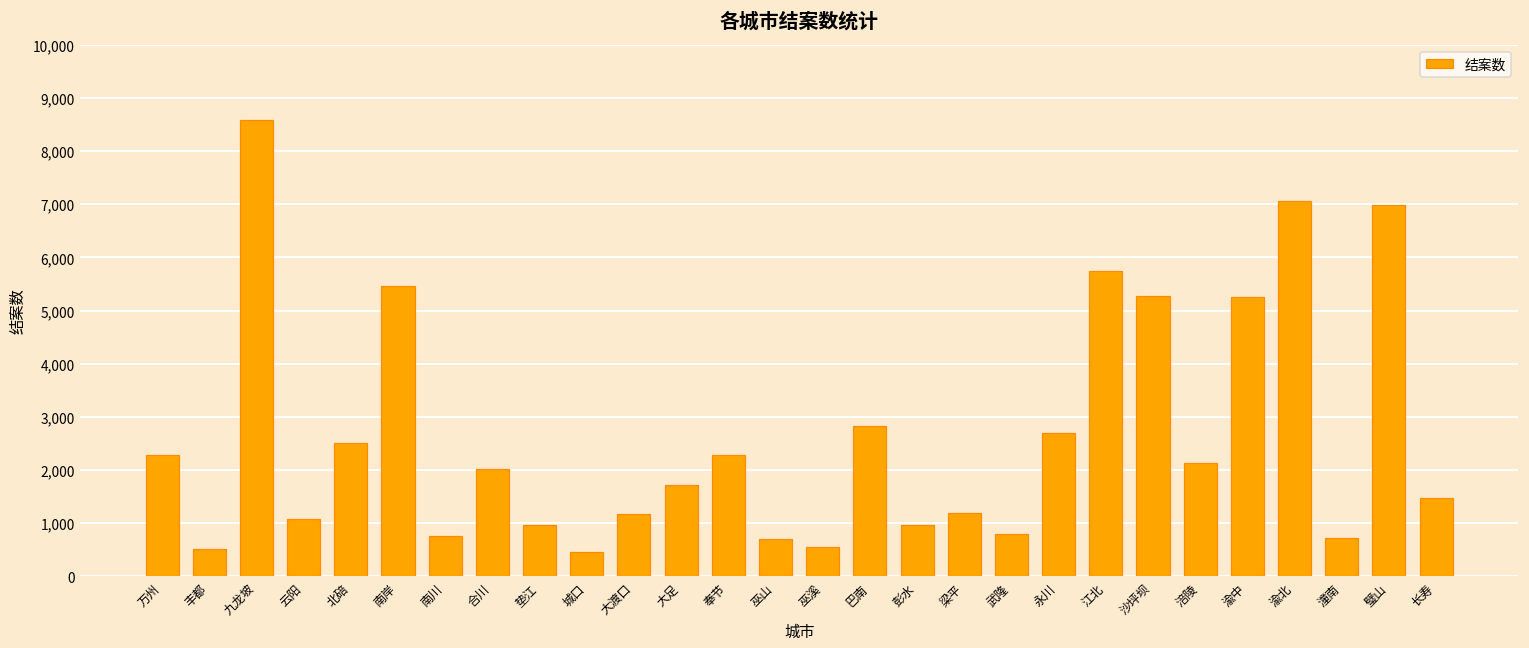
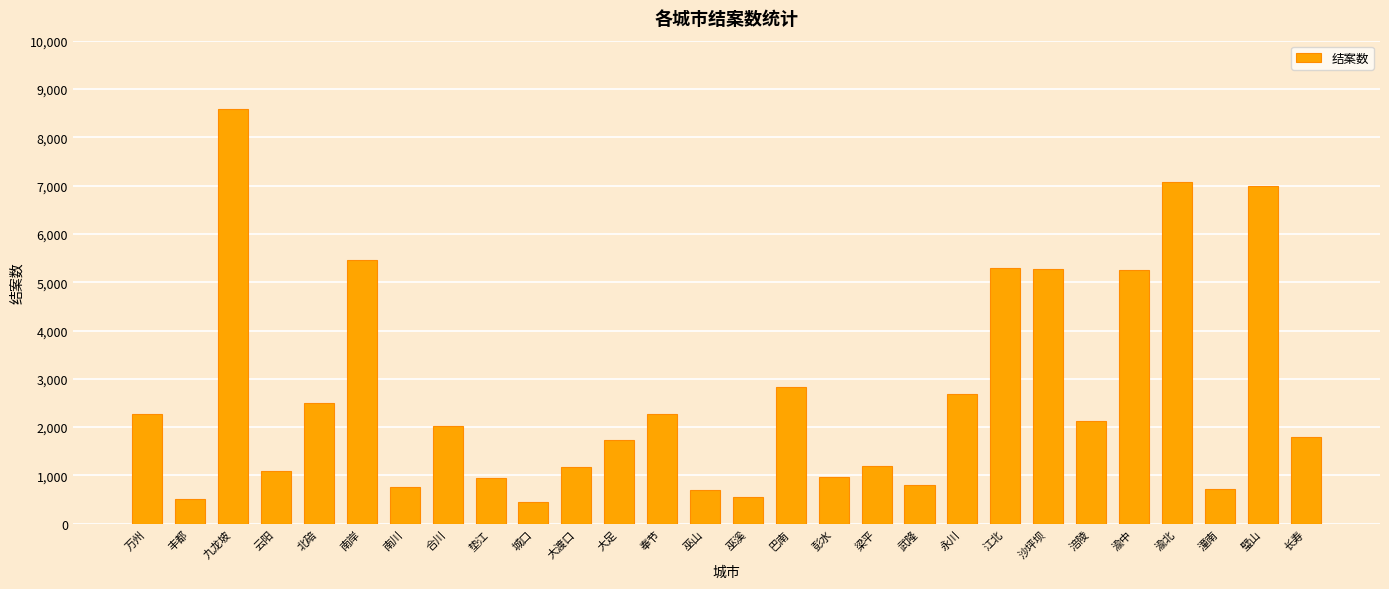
  {
    "万州": "2,300",
    "丰都": "500",
    "九龙坡": "8,600",
    "云阳": "1,100",
    "北碚": "2,500",
    "南岸": "5,500",
    "南川": "800",
    "合川": "2,000",
    "垫江": "1,000",
    "城口": "500",
    "大渡口": "1,200",
    "大足": "1,700",
    "奉节": "2,300",
    "巫山": "700",
    "巫溪": "600",
    "巴南": "2,800",
    "彭水": "1,000",
    "梁平": "1,200",
    "武隆": "800",
    "永川": "2,700",
-   "江北": "5,700",
+   "江北": "5,300",
    "沙坪坝": "5,300",
    "涪陵": "2,100",
    "渝中": "5,200",
    "渝北": "7,100",
    "潼南": "700",
    "璧山": "7,000",
-   "长寿": "1,500"
+   "长寿": "1,800"
  }
